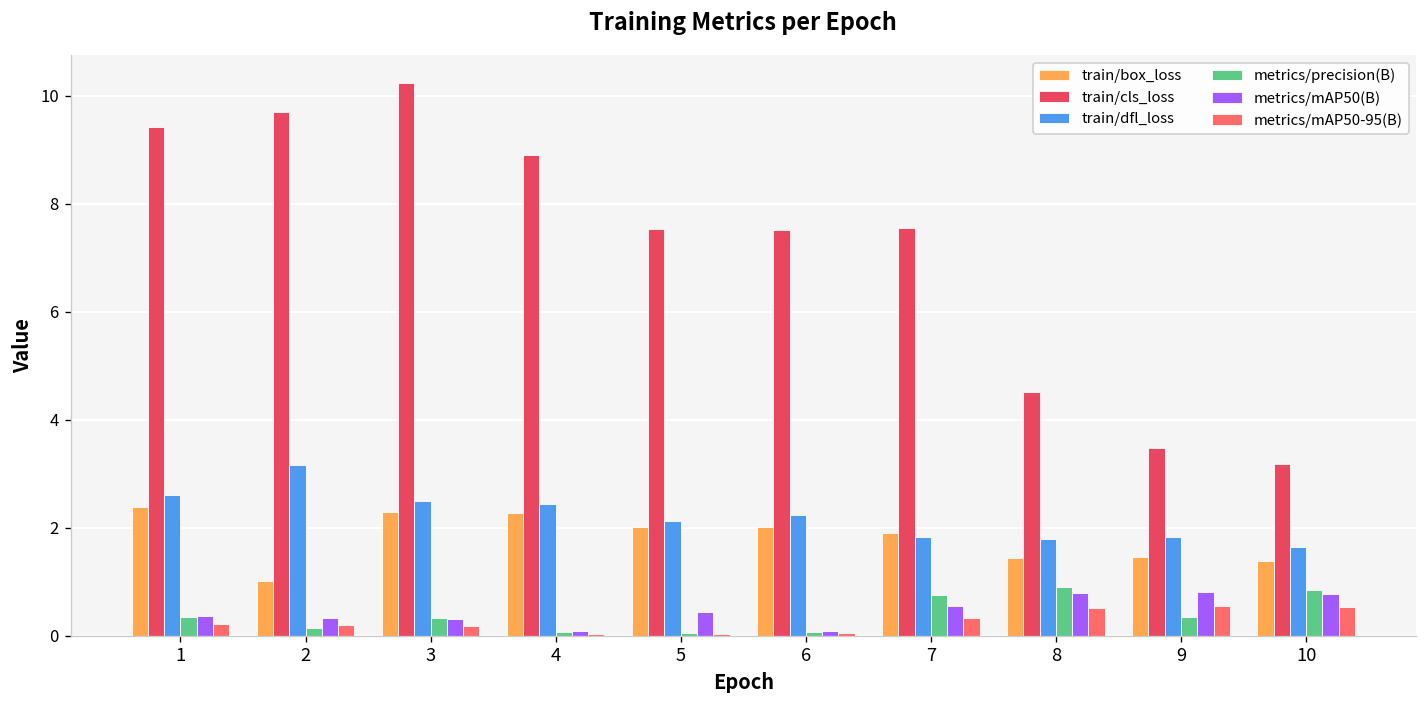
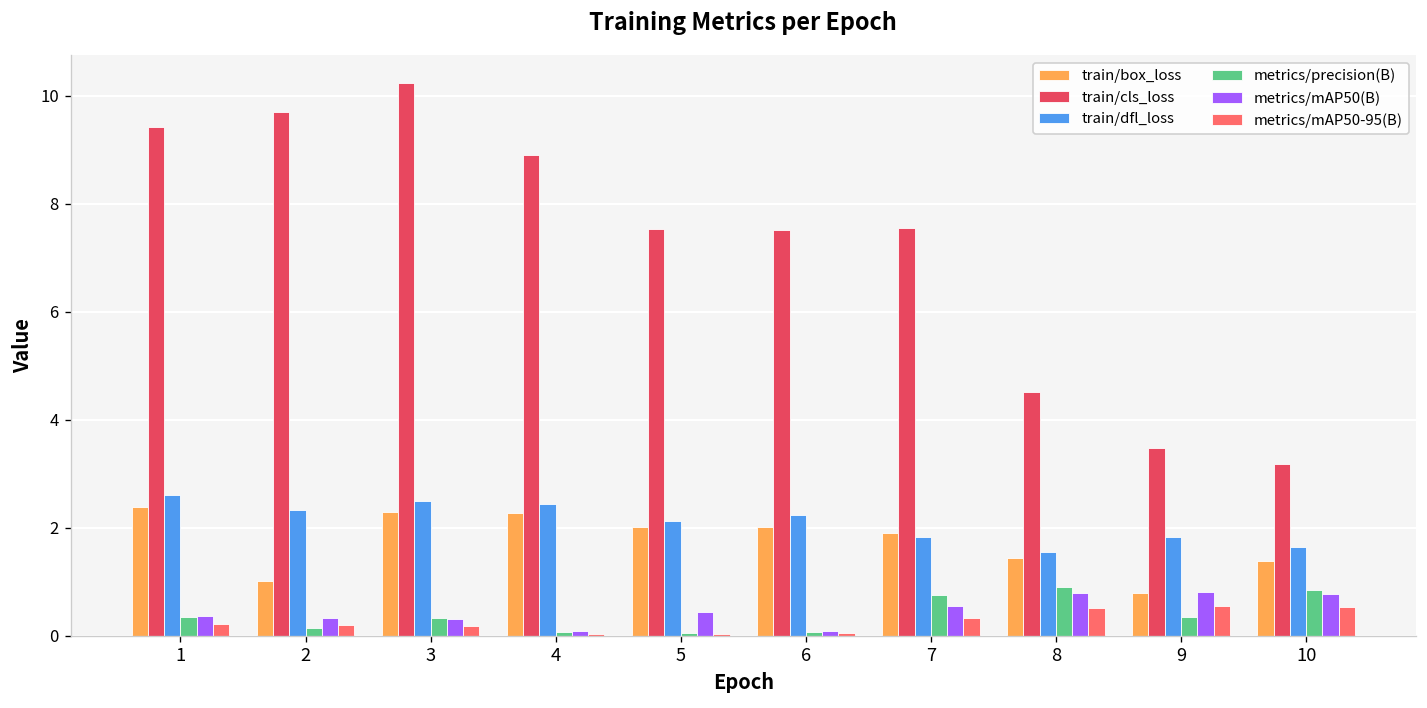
  {
    "train/box_loss": {
      "1": 2.4,
      "2": 1.0,
      "3": 2.3,
      "4": 2.3,
      "5": 2.0,
      "6": 2.0,
      "7": 1.9,
      "8": 1.4,
-     "9": 1.5,
+     "9": 0.8,
      "10": 1.4
    },
    "train/dfl_loss": {
      "1": 2.6,
-     "2": 3.2,
+     "2": 2.3,
      "3": 2.5,
      "4": 2.4,
      "5": 2.1,
      "6": 2.2,
      "7": 1.8,
-     "8": 1.8,
+     "8": 1.6,
      "9": 1.8,
      "10": 1.6
    },
    "metrics/precision(B)": {
      "1": 0.4,
      "2": 0.1,
      "3": 0.3,
      "4": 0.1,
      "5": 0.1,
      "6": 0.1,
      "7": 0.8,
      "8": 0.9,
      "9": 0.3,
      "10": 0.9
    },
    "metrics/mAP50(B)": {
      "1": 0.4,
      "2": 0.3,
      "3": 0.3,
      "4": 0.1,
      "5": 0.4,
      "6": 0.1,
      "7": 0.5,
      "8": 0.8,
      "9": 0.8,
      "10": 0.8
    }
  }
